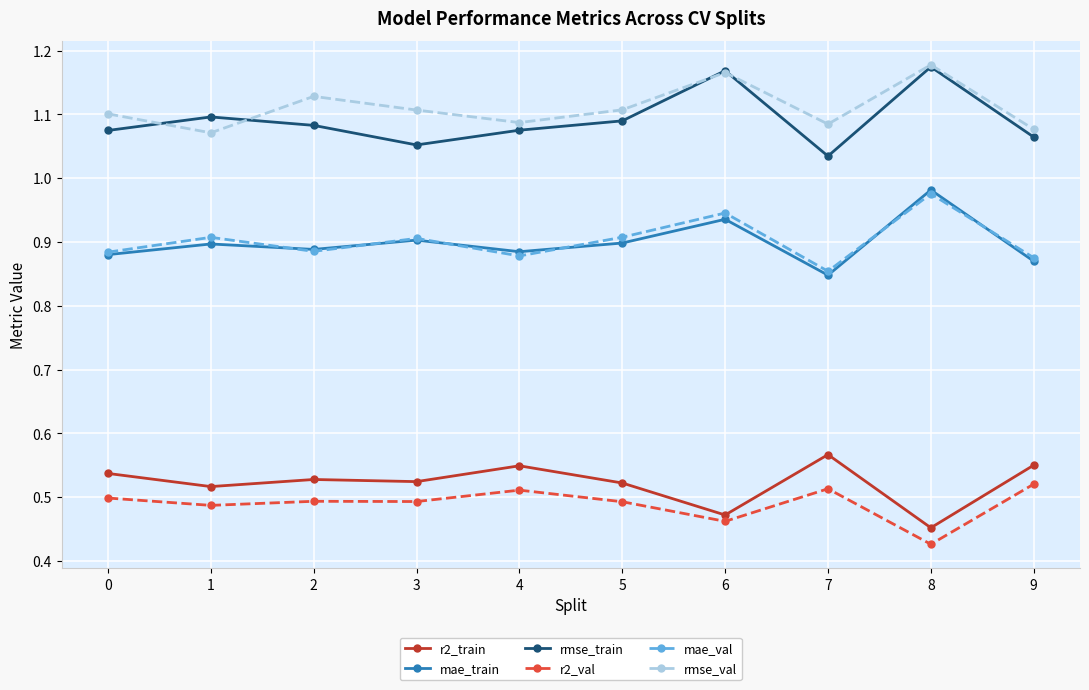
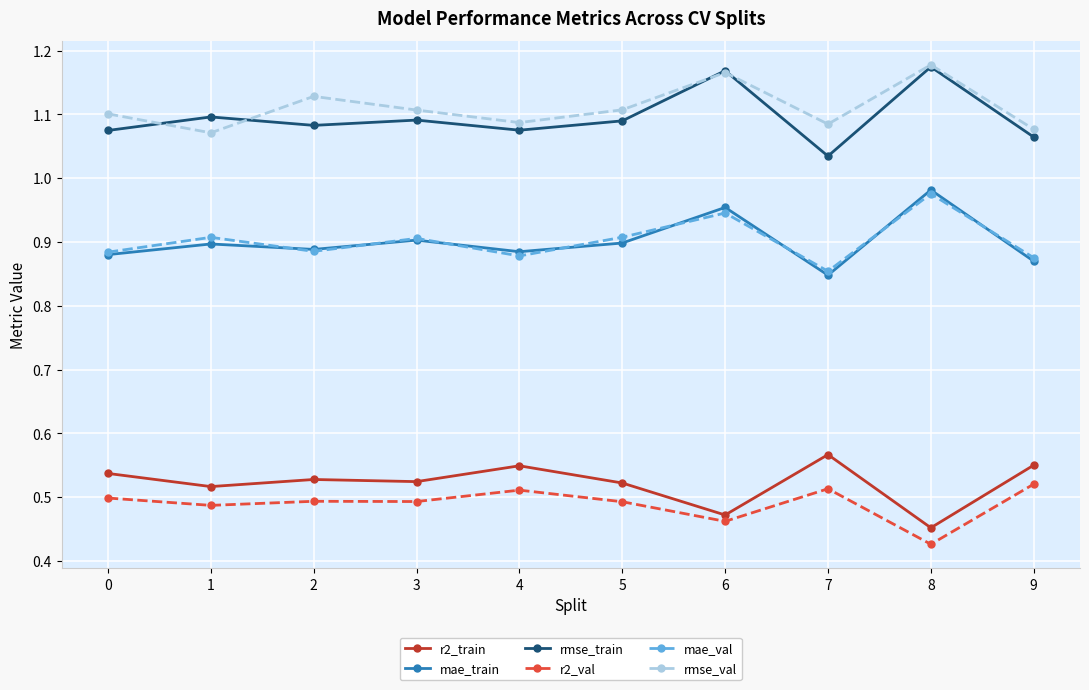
  {
    "mae_train": {
      "1": 0.90,
      "4": 0.88,
      "5": 0.90,
-     "6": 0.94,
+     "6": 0.95,
      "7": 0.85,
      "8": 0.98,
      "9": 0.87
    },
    "rmse_train": {
      "0": 1.07,
      "1": 1.10,
      "2": 1.08,
-     "3": 1.05,
+     "3": 1.09,
      "4": 1.08,
      "5": 1.09,
      "7": 1.03,
      "9": 1.06
    },
    "mae_val": {
      "1": 0.91,
      "4": 0.88,
      "5": 0.91,
      "6": 0.95,
      "7": 0.85,
      "8": 0.98,
      "9": 0.88
    },
    "rmse_val": {
      "0": 1.10,
      "1": 1.07,
      "2": 1.13,
      "3": 1.11,
      "4": 1.09,
      "5": 1.11,
      "7": 1.08,
      "9": 1.08
    }
  }
